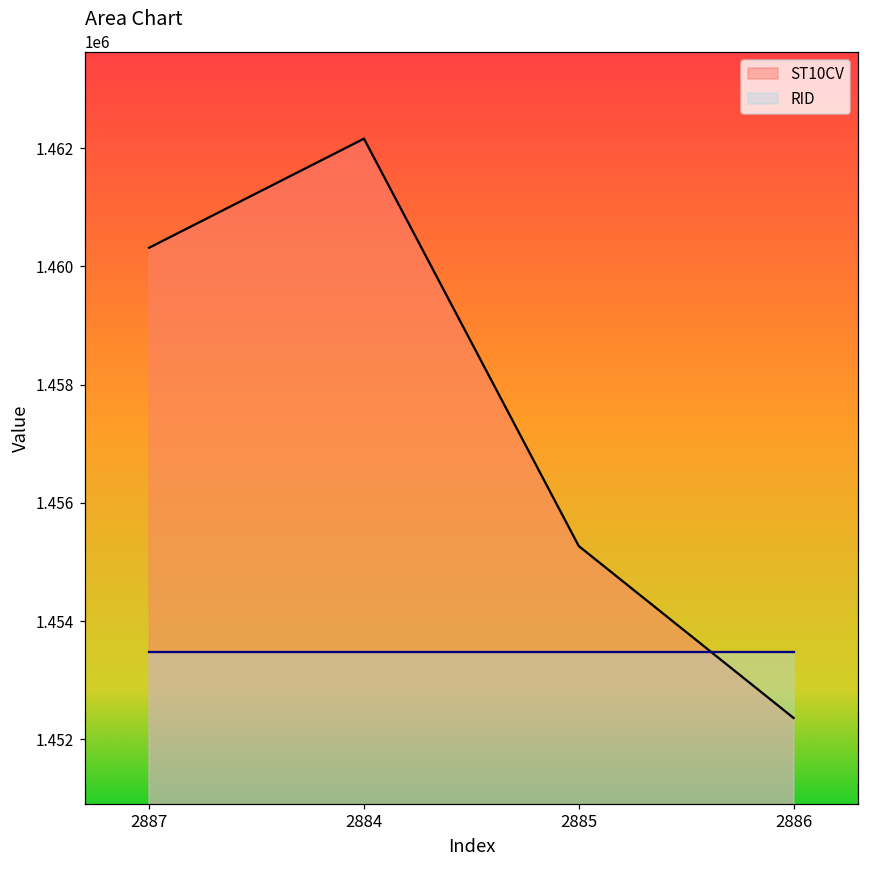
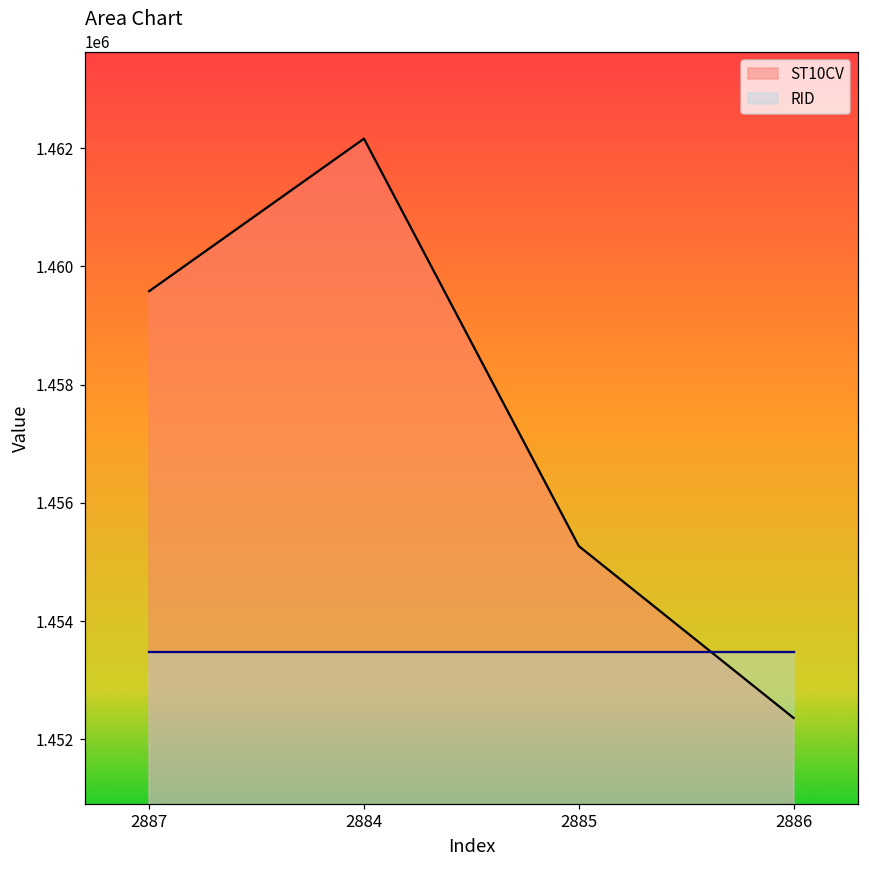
  {
    "ST10CV": {
-     "2887": 1460300,
+     "2887": 1459600,
      "2884": 1462200,
      "2885": 1455300,
      "2886": 1452400
    },
    "RID": {
      "2887": 1453500,
      "2884": 1453500,
      "2885": 1453500,
      "2886": 1453500
    }
  }
